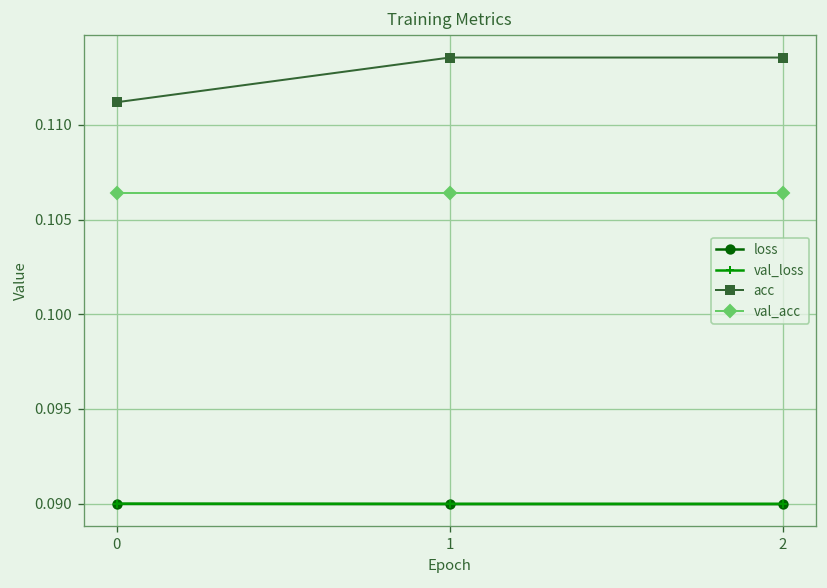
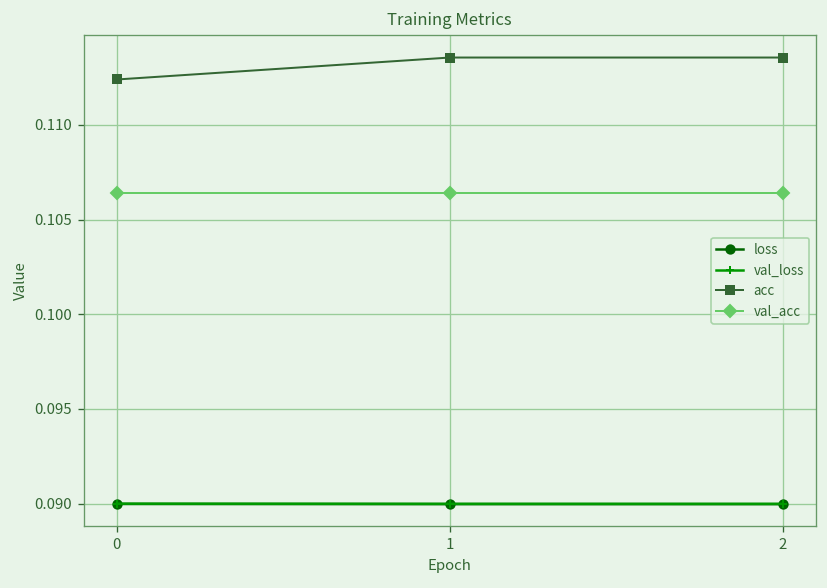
  {
    "val_loss": {
      "0": 0.0900,
      "1": 0.0900,
      "2": 0.0900
    },
    "acc": {
-     "0": 0.1112,
+     "0": 0.1124,
      "1": 0.1136,
      "2": 0.1136
    },
    "val_acc": {
      "0": 0.1064,
      "1": 0.1064,
      "2": 0.1064
    }
  }
